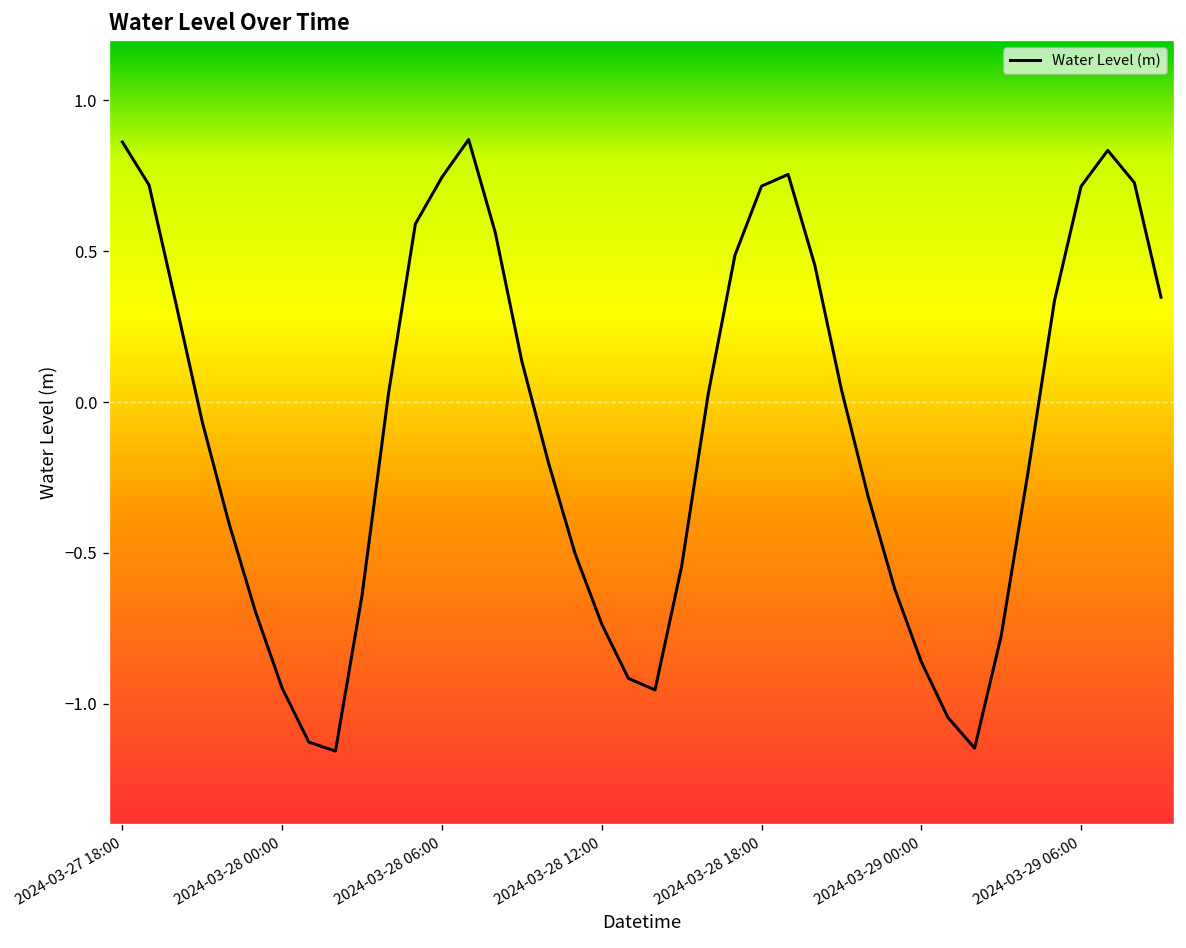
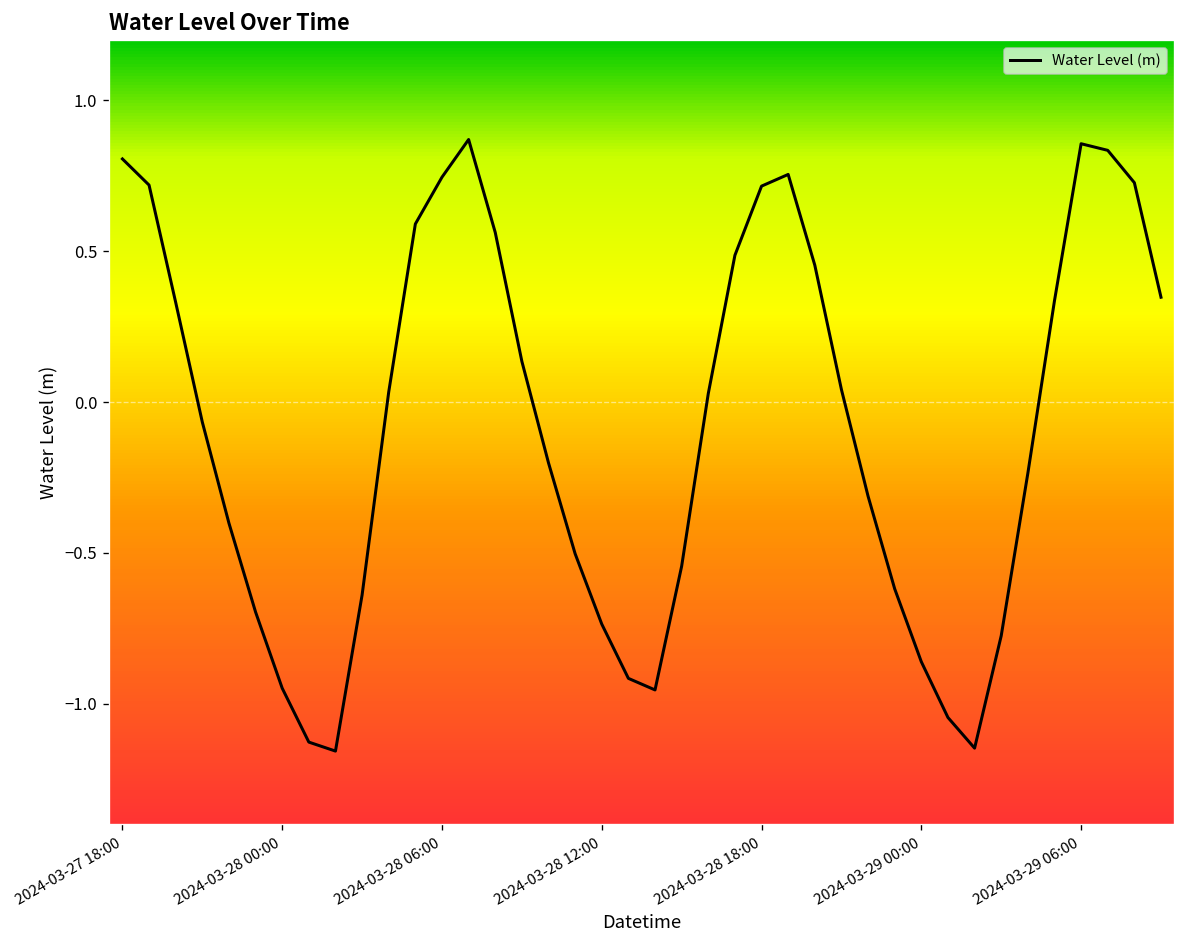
  {
-   "2024-03-27 18:00": 0.86,
+   "2024-03-27 18:00": 0.81,
    "2024-03-28 00:00": -0.95,
    "2024-03-28 06:00": 0.75,
    "2024-03-28 12:00": -0.74,
    "2024-03-28 18:00": 0.72,
    "2024-03-29 00:00": -0.86,
-   "2024-03-29 06:00": 0.72
+   "2024-03-29 06:00": 0.86
  }
